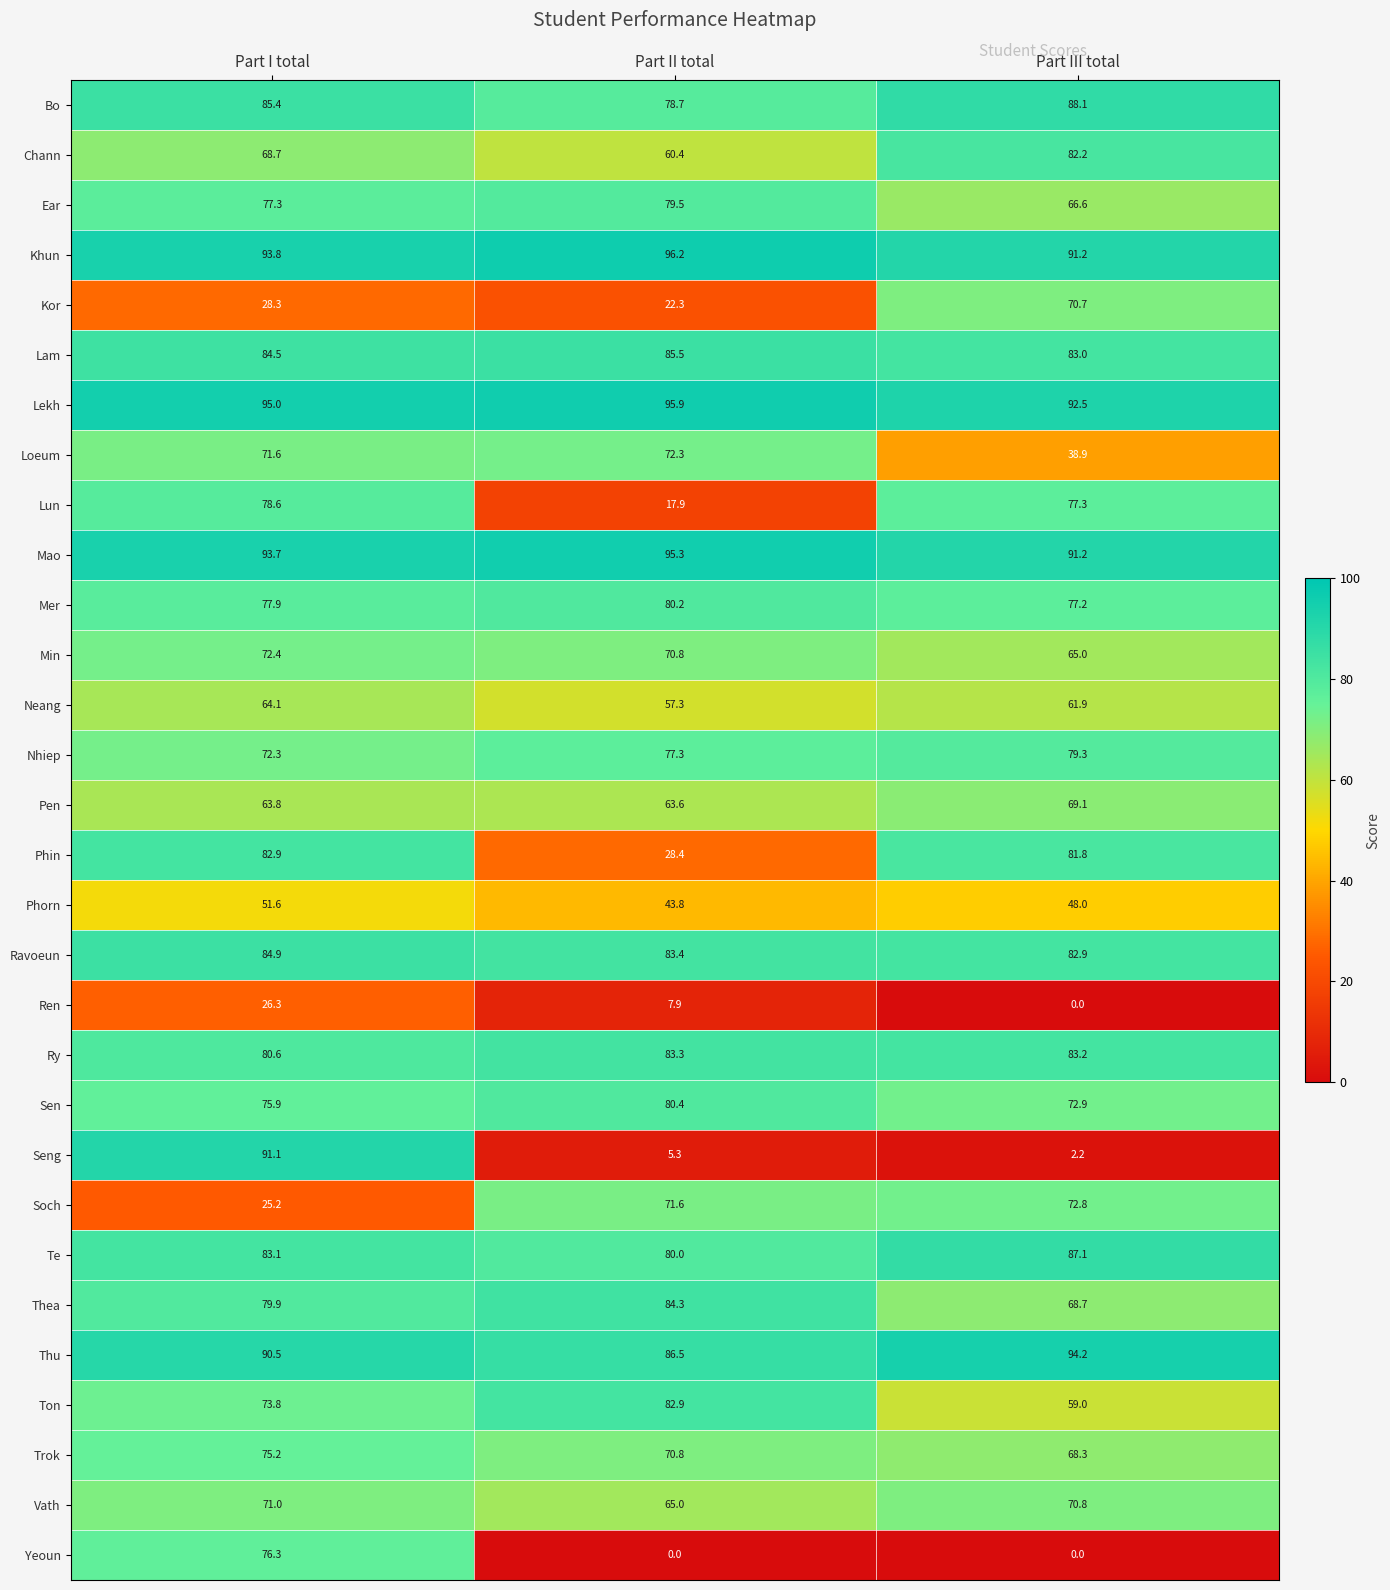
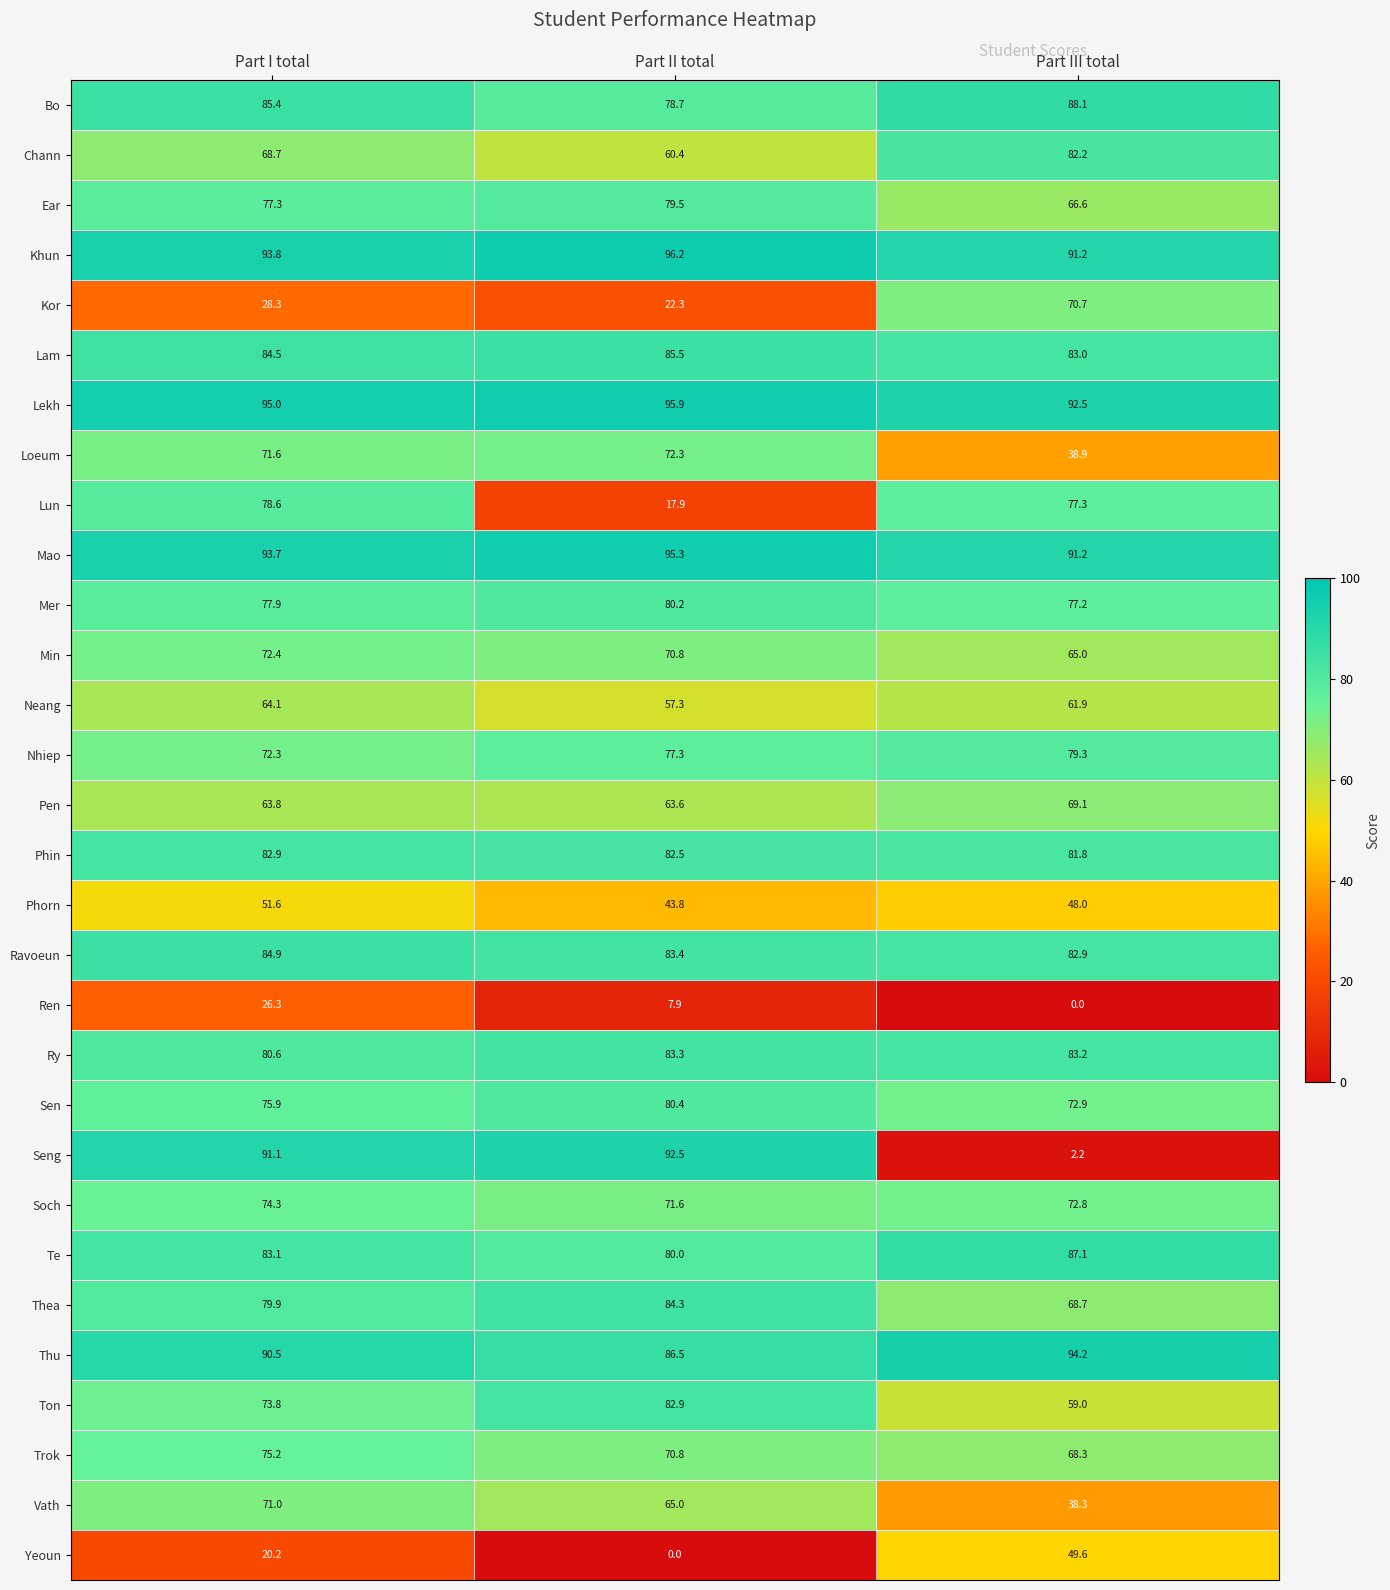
  {
    "Bo": {
      "Part I total": 85.4,
      "Part II total": 78.7,
      "Part III total": 88.1
    },
    "Chann": {
      "Part I total": 68.7,
      "Part II total": 60.4,
      "Part III total": 82.2
    },
    "Ear": {
      "Part I total": 77.3,
      "Part II total": 79.5,
      "Part III total": 66.6
    },
    "Khun": {
      "Part I total": 93.8,
      "Part II total": 96.2,
      "Part III total": 91.2
    },
    "Kor": {
      "Part I total": 28.3,
      "Part II total": 22.3,
      "Part III total": 70.7
    },
    "Lam": {
      "Part I total": 84.5,
      "Part II total": 85.5,
      "Part III total": 83.0
    },
    "Lekh": {
      "Part I total": 95.0,
      "Part II total": 95.9,
      "Part III total": 92.5
    },
    "Loeum": {
      "Part I total": 71.6,
      "Part II total": 72.3,
      "Part III total": 38.9
    },
    "Lun": {
      "Part I total": 78.6,
      "Part II total": 17.9,
      "Part III total": 77.3
    },
    "Mao": {
      "Part I total": 93.7,
      "Part II total": 95.3,
      "Part III total": 91.2
    },
    "Mer": {
      "Part I total": 77.9,
      "Part II total": 80.2,
      "Part III total": 77.2
    },
    "Min": {
      "Part I total": 72.4,
      "Part II total": 70.8,
      "Part III total": 65.0
    },
    "Neang": {
      "Part I total": 64.1,
      "Part II total": 57.3,
      "Part III total": 61.9
    },
    "Nhiep": {
      "Part I total": 72.3,
      "Part II total": 77.3,
      "Part III total": 79.3
    },
    "Pen": {
      "Part I total": 63.8,
      "Part II total": 63.6,
      "Part III total": 69.1
    },
    "Phin": {
      "Part I total": 82.9,
-     "Part II total": 28.4,
+     "Part II total": 82.5,
      "Part III total": 81.8
    },
    "Phorn": {
      "Part I total": 51.6,
      "Part II total": 43.8,
      "Part III total": 48.0
    },
    "Ravoeun": {
      "Part I total": 84.9,
      "Part II total": 83.4,
      "Part III total": 82.9
    },
    "Ren": {
      "Part I total": 26.3,
      "Part II total": 7.9,
      "Part III total": 0.0
    },
    "Ry": {
      "Part I total": 80.6,
      "Part II total": 83.3,
      "Part III total": 83.2
    },
    "Sen": {
      "Part I total": 75.9,
      "Part II total": 80.4,
      "Part III total": 72.9
    },
    "Seng": {
      "Part I total": 91.1,
-     "Part II total": 5.3,
+     "Part II total": 92.5,
      "Part III total": 2.2
    },
    "Soch": {
-     "Part I total": 25.2,
+     "Part I total": 74.3,
      "Part II total": 71.6,
      "Part III total": 72.8
    },
    "Te": {
      "Part I total": 83.1,
      "Part II total": 80.0,
      "Part III total": 87.1
    },
    "Thea": {
      "Part I total": 79.9,
      "Part II total": 84.3,
      "Part III total": 68.7
    },
    "Thu": {
      "Part I total": 90.5,
      "Part II total": 86.5,
      "Part III total": 94.2
    },
    "Ton": {
      "Part I total": 73.8,
      "Part II total": 82.9,
      "Part III total": 59.0
    },
    "Trok": {
      "Part I total": 75.2,
      "Part II total": 70.8,
      "Part III total": 68.3
    },
    "Vath": {
      "Part I total": 71.0,
      "Part II total": 65.0,
-     "Part III total": 70.8
+     "Part III total": 38.3
    },
    "Yeoun": {
-     "Part I total": 76.3,
+     "Part I total": 20.2,
      "Part II total": 0.0,
-     "Part III total": 0.0
+     "Part III total": 49.6
    }
  }
